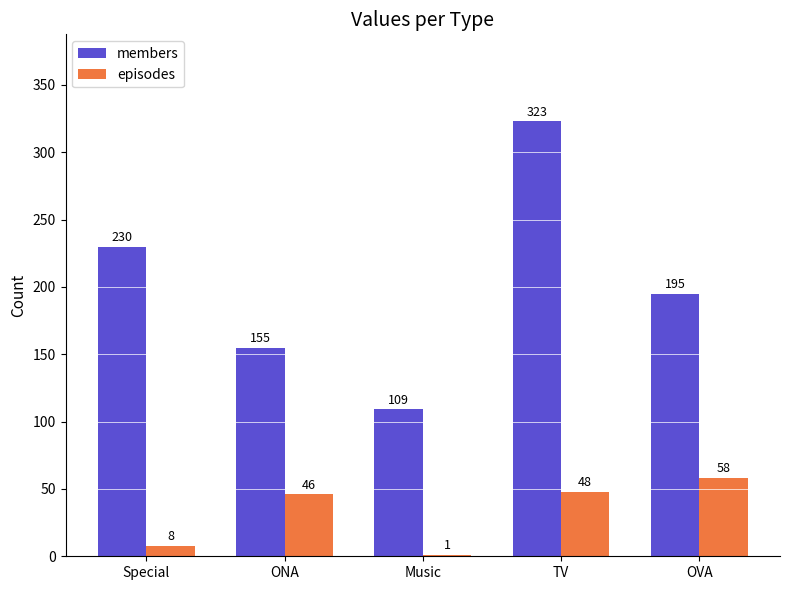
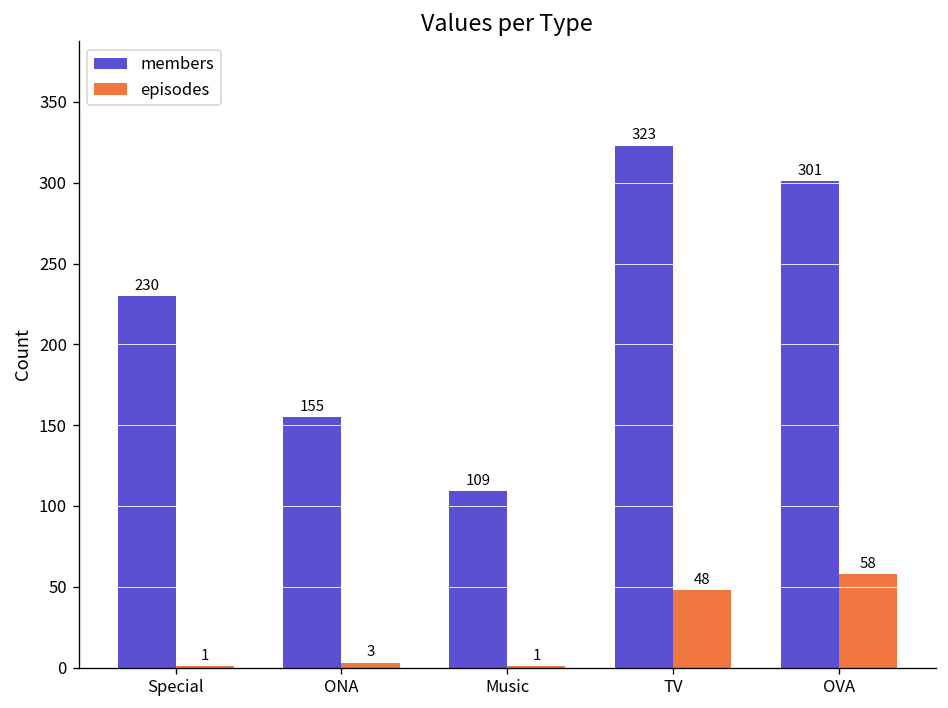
  {
    "members": {
      "Special": 230,
      "ONA": 155,
      "Music": 109,
      "TV": 323,
-     "OVA": 195
+     "OVA": 301
    },
    "episodes": {
-     "Special": 8,
-     "ONA": 46,
+     "Special": 1,
+     "ONA": 3,
      "Music": 1,
      "TV": 48,
      "OVA": 58
    }
  }
